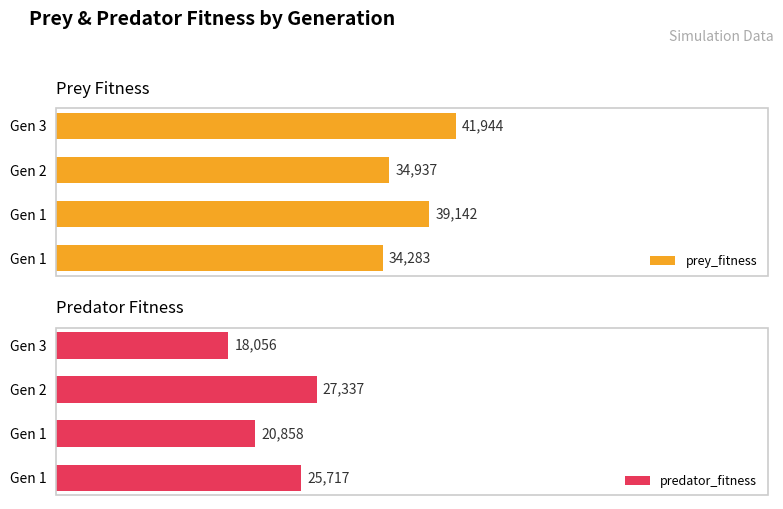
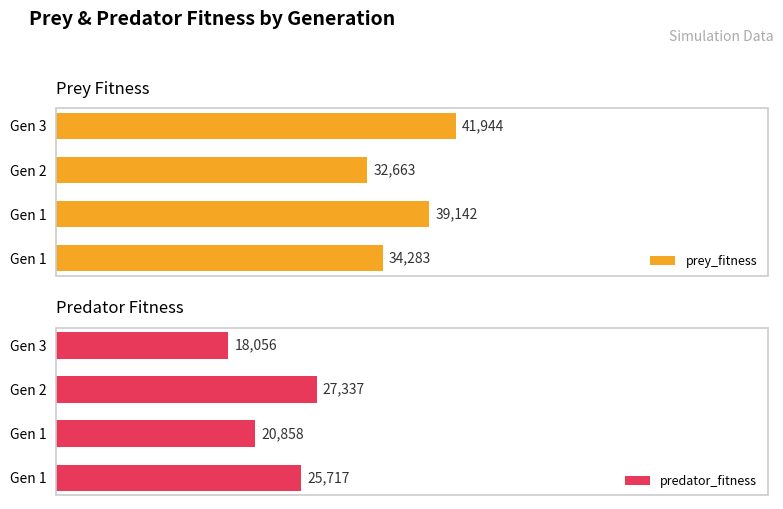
  {
    "Prey Fitness": {
      "Gen 3": "41,944",
-     "Gen 2": "34,937"
+     "Gen 2": "32,663"
    },
    "Predator Fitness": {
      "Gen 3": "18,056",
      "Gen 2": "27,337"
    }
  }
